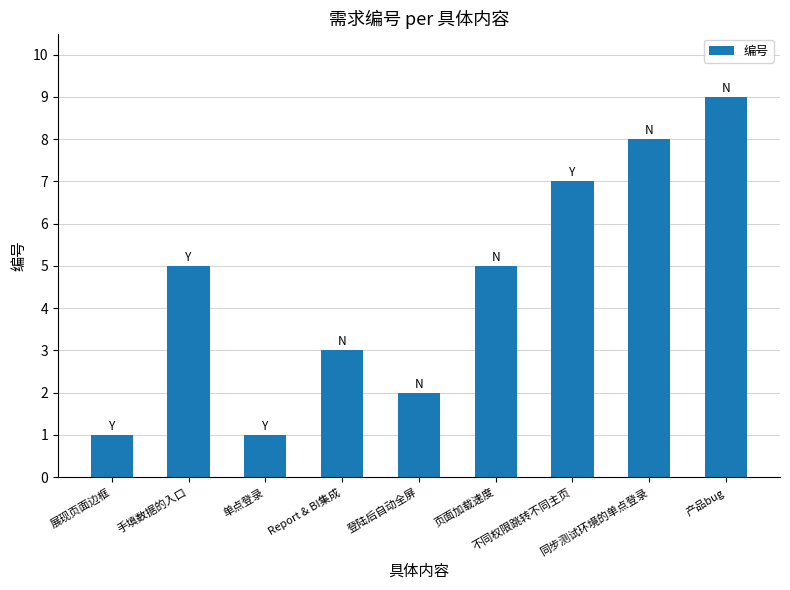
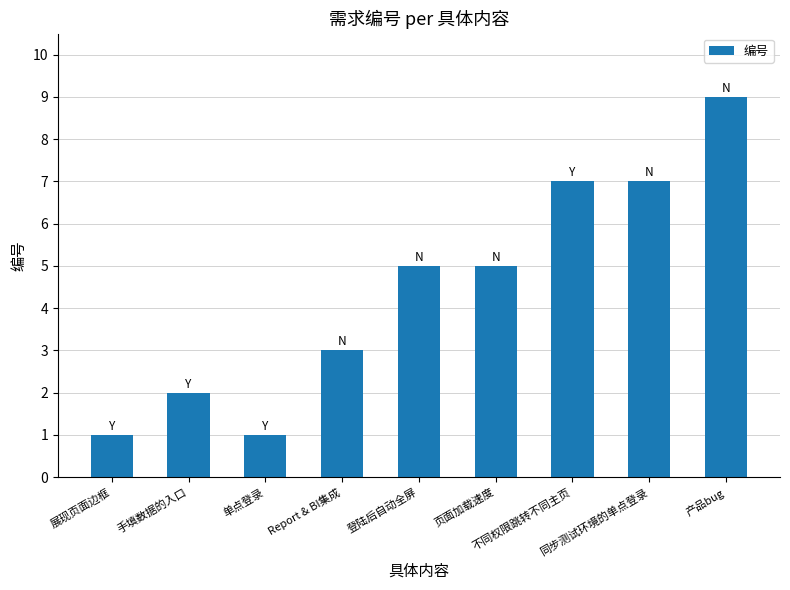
  {
    "展现页面边框": 1,
-   "手填数据的入口": 5,
+   "手填数据的入口": 2,
    "单点登录": 1,
    "Report & BI集成": 3,
-   "登陆后自动全屏": 2,
+   "登陆后自动全屏": 5,
    "页面加载速度": 5,
    "不同权限跳转不同主页": 7,
-   "同步测试环境的单点登录": 8,
+   "同步测试环境的单点登录": 7,
    "产品bug": 9
  }
